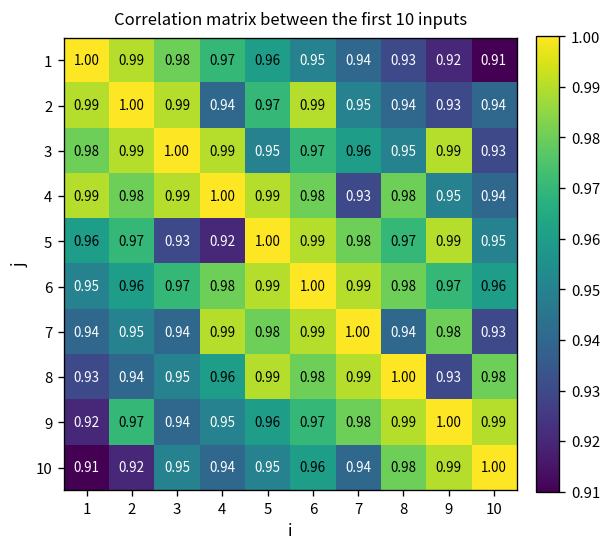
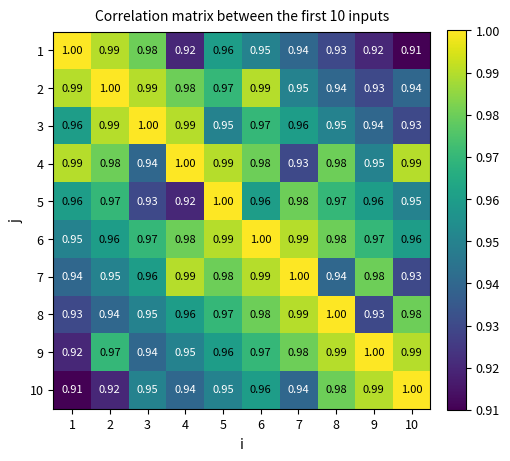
  {
    "1": {
      "1": 1.00,
      "2": 0.99,
      "3": 0.98,
-     "4": 0.97,
+     "4": 0.92,
      "5": 0.96,
      "6": 0.95,
      "7": 0.94,
      "8": 0.93,
      "9": 0.92,
      "10": 0.91
    },
    "2": {
      "1": 0.99,
      "2": 1.00,
      "3": 0.99,
-     "4": 0.94,
+     "4": 0.98,
      "5": 0.97,
      "6": 0.99,
      "7": 0.95,
      "8": 0.94,
      "9": 0.93,
      "10": 0.94
    },
    "3": {
-     "1": 0.98,
+     "1": 0.96,
      "2": 0.99,
      "3": 1.00,
      "4": 0.99,
      "5": 0.95,
      "6": 0.97,
      "7": 0.96,
      "8": 0.95,
-     "9": 0.99,
+     "9": 0.94,
      "10": 0.93
    },
    "4": {
      "1": 0.99,
      "2": 0.98,
-     "3": 0.99,
+     "3": 0.94,
      "4": 1.00,
      "5": 0.99,
      "6": 0.98,
      "7": 0.93,
      "8": 0.98,
      "9": 0.95,
-     "10": 0.94
+     "10": 0.99
    },
    "5": {
      "1": 0.96,
      "2": 0.97,
      "3": 0.93,
      "4": 0.92,
      "5": 1.00,
-     "6": 0.99,
+     "6": 0.96,
      "7": 0.98,
      "8": 0.97,
-     "9": 0.99,
+     "9": 0.96,
      "10": 0.95
    },
    "6": {
      "1": 0.95,
      "2": 0.96,
      "3": 0.97,
      "4": 0.98,
      "5": 0.99,
      "6": 1.00,
      "7": 0.99,
      "8": 0.98,
      "9": 0.97,
      "10": 0.96
    },
    "7": {
      "1": 0.94,
      "2": 0.95,
-     "3": 0.94,
+     "3": 0.96,
      "4": 0.99,
      "5": 0.98,
      "6": 0.99,
      "7": 1.00,
      "8": 0.94,
      "9": 0.98,
      "10": 0.93
    },
    "8": {
      "1": 0.93,
      "2": 0.94,
      "3": 0.95,
      "4": 0.96,
-     "5": 0.99,
+     "5": 0.97,
      "6": 0.98,
      "7": 0.99,
      "8": 1.00,
      "9": 0.93,
      "10": 0.98
    },
    "9": {
      "1": 0.92,
      "2": 0.97,
      "3": 0.94,
      "4": 0.95,
      "5": 0.96,
      "6": 0.97,
      "7": 0.98,
      "8": 0.99,
      "9": 1.00,
      "10": 0.99
    },
    "10": {
      "1": 0.91,
      "2": 0.92,
      "3": 0.95,
      "4": 0.94,
      "5": 0.95,
      "6": 0.96,
      "7": 0.94,
      "8": 0.98,
      "9": 0.99,
      "10": 1.00
    }
  }
